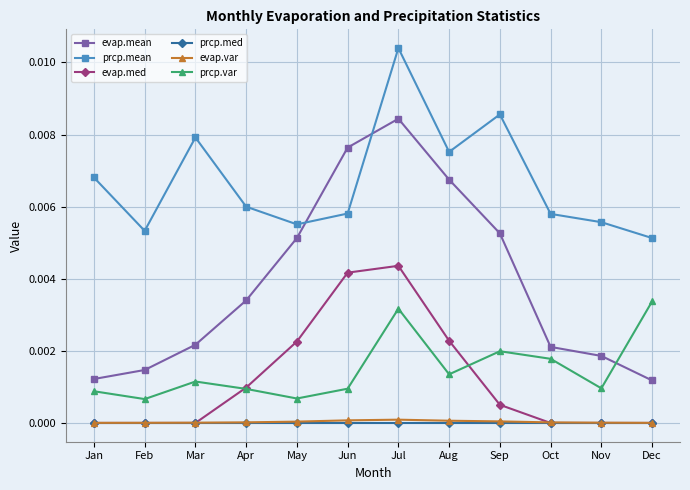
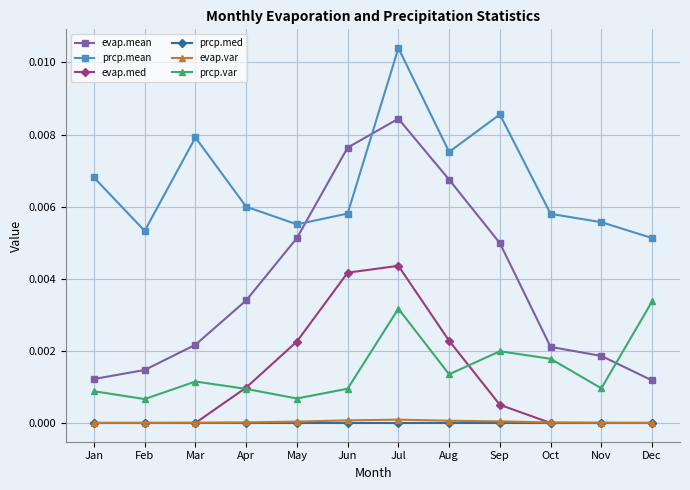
  {
    "evap.mean": {
      "Jan": 0.0012,
      "Feb": 0.0015,
      "Mar": 0.0022,
      "Apr": 0.0034,
      "May": 0.0051,
      "Jun": 0.0076,
      "Jul": 0.0084,
      "Aug": 0.0068,
-     "Sep": 0.0053,
+     "Sep": 0.0050,
      "Oct": 0.0021,
      "Nov": 0.0019,
      "Dec": 0.0012
    },
    "evap.med": {
      "May": 0.0023,
      "Jun": 0.0042,
      "Jul": 0.0044,
      "Aug": 0.0023,
      "Sep": 0.0005
    },
    "evap.var": {
      "Jun": 0.0001,
      "Jul": 0.0001
    },
    "prcp.var": {
      "Jan": 0.0009,
      "Feb": 0.0007,
      "Mar": 0.0012,
      "May": 0.0007,
      "Jun": 0.0010,
      "Jul": 0.0032,
      "Aug": 0.0014,
      "Sep": 0.0020,
      "Oct": 0.0018,
      "Nov": 0.0010,
      "Dec": 0.0034
    }
  }
